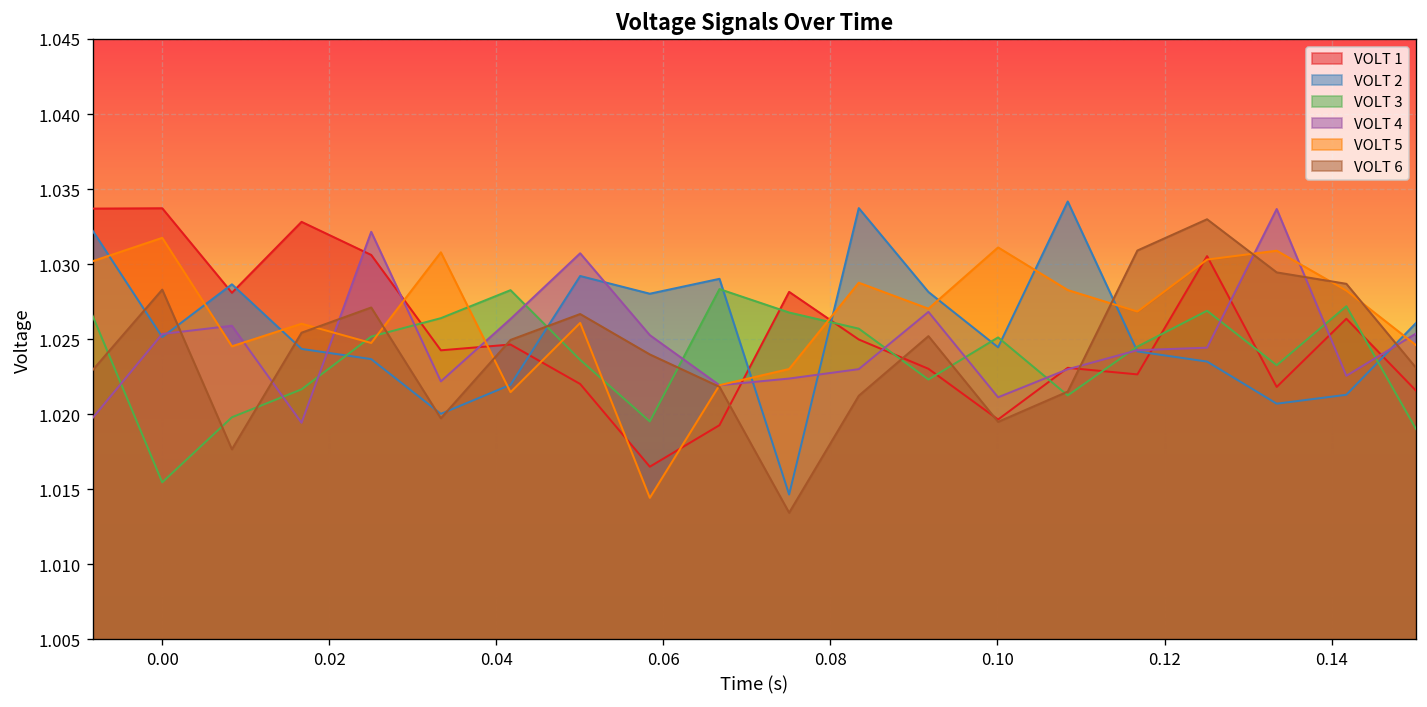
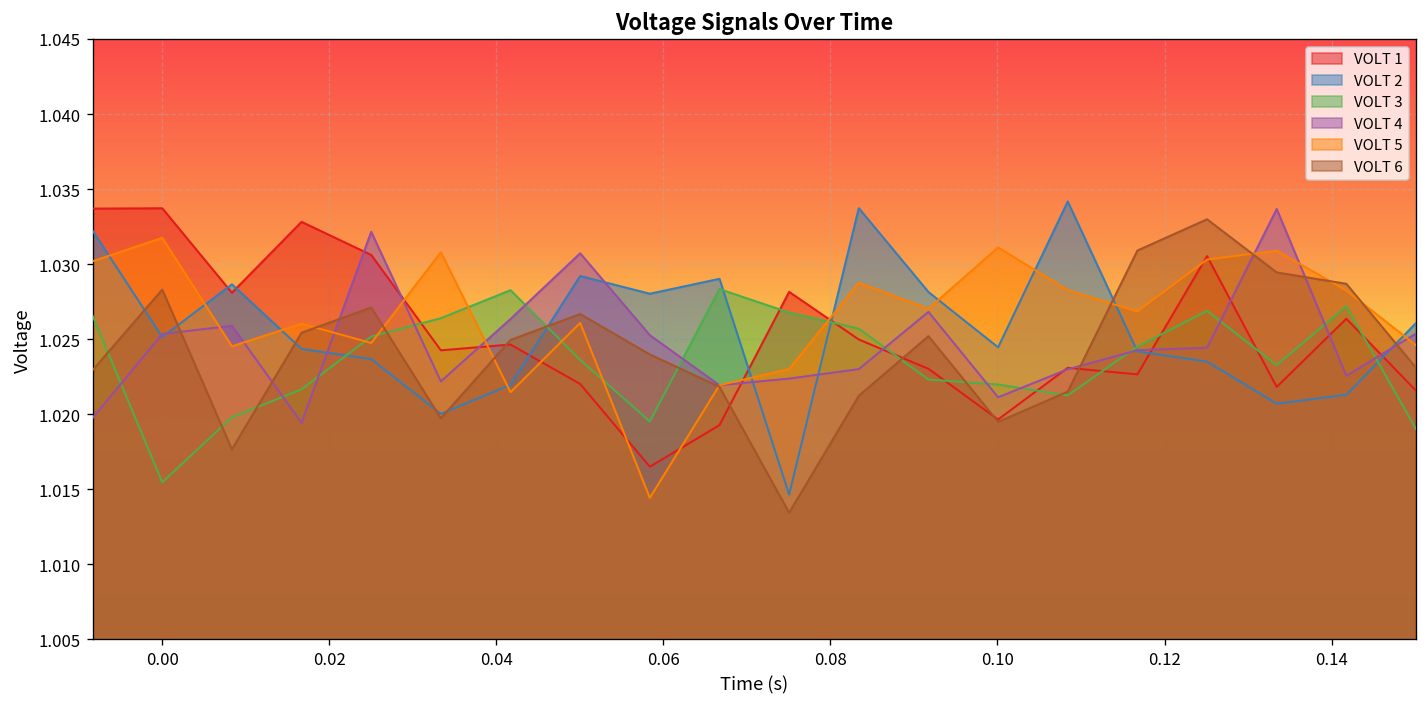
  {
    "VOLT 1": {
      "0.00": 1.0337
    },
    "VOLT 2": {
      "0.00": 1.0251,
      "0.10": 1.0245
    },
    "VOLT 3": {
      "0.00": 1.0155,
-     "0.10": 1.0251
+     "0.10": 1.0220
    },
    "VOLT 4": {
      "0.00": 1.0254,
      "0.10": 1.0211
    },
    "VOLT 5": {
      "0.00": 1.0318,
      "0.10": 1.0311
    },
    "VOLT 6": {
      "0.00": 1.0283
    }
  }
